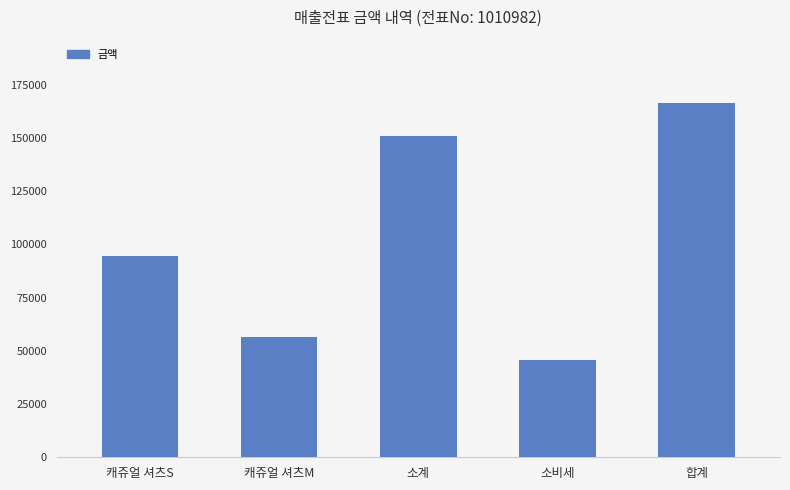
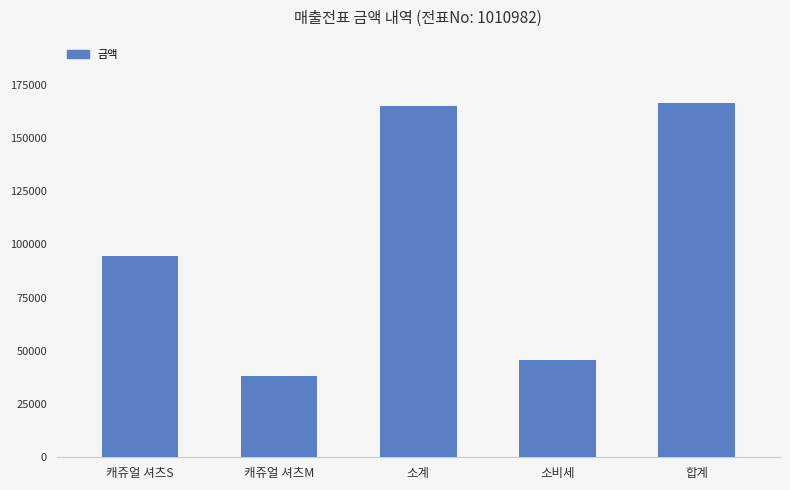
  {
    "캐쥬얼 셔츠S": 95000,
-   "캐쥬얼 셔츠M": 57000,
-   "소계": 151000,
+   "캐쥬얼 셔츠M": 38000,
+   "소계": 165000,
    "소비세": 46000,
    "합계": 166000
  }
